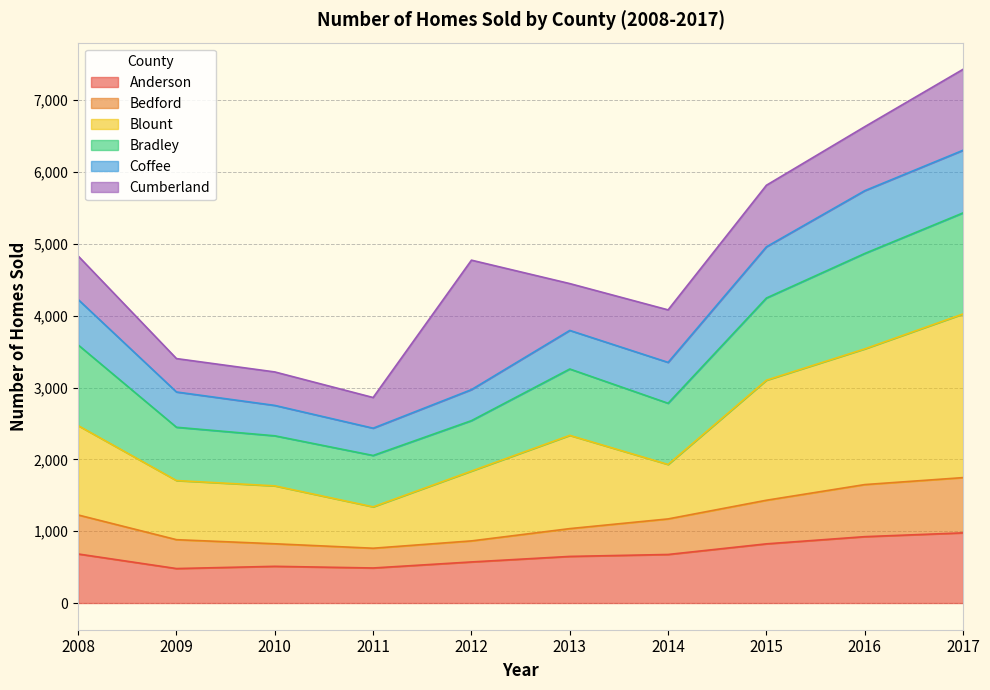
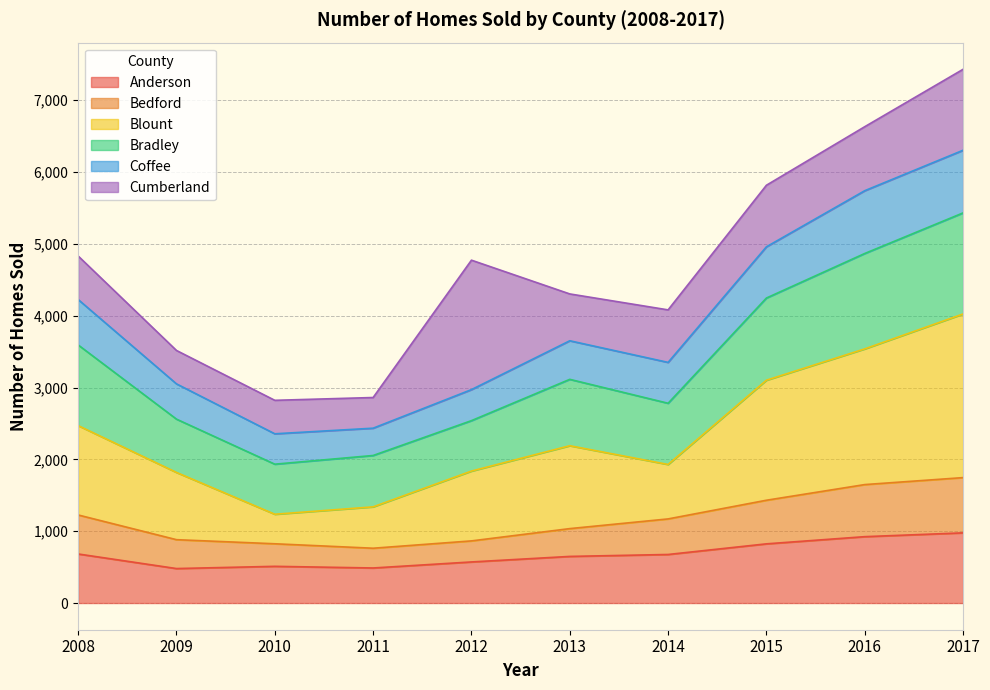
  {
    "Blount": {
      "2008": "1,200",
-     "2009": "800",
-     "2010": "800",
+     "2009": "900",
+     "2010": "400",
      "2011": "600",
      "2012": "1,000",
-     "2013": "1,300",
+     "2013": "1,200",
      "2014": "800",
      "2015": "1,700",
      "2016": "1,900",
      "2017": "2,300"
    },
    "Bradley": {
      "2008": "1,100",
      "2009": "700",
      "2010": "700",
      "2011": "700",
      "2012": "700",
      "2013": "900",
      "2014": "900",
      "2015": "1,100",
      "2016": "1,300",
      "2017": "1,400"
    },
    "Coffee": {
      "2008": "600",
      "2009": "500",
      "2010": "400",
      "2011": "400",
      "2012": "400",
      "2013": "500",
      "2014": "600",
      "2015": "700",
      "2016": "900",
      "2017": "900"
    },
    "Cumberland": {
      "2008": "600",
      "2009": "500",
      "2010": "500",
      "2011": "400",
      "2012": "1,800",
      "2013": "700",
      "2014": "700",
      "2015": "900",
      "2016": "900",
      "2017": "1,100"
    }
  }
